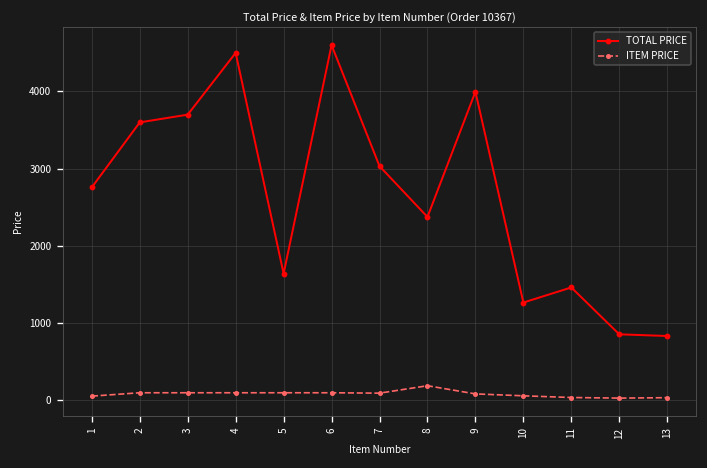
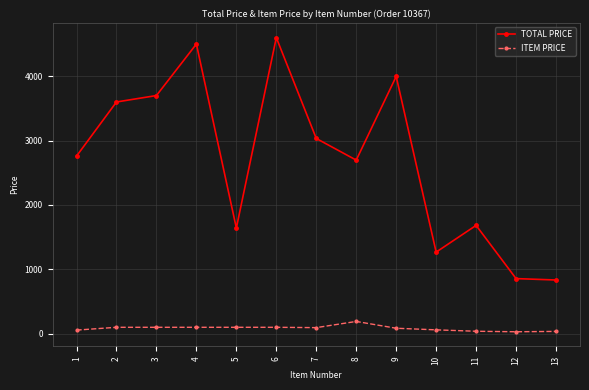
  {
    "TOTAL PRICE": {
      "1": 2800,
      "2": 3600,
      "3": 3700,
      "4": 4500,
      "5": 1600,
      "6": 4600,
      "7": 3000,
-     "8": 2400,
+     "8": 2700,
      "9": 4000,
      "10": 1300,
-     "11": 1500,
+     "11": 1700,
      "12": 900,
      "13": 800
    },
    "ITEM PRICE": {
      "1": 100,
      "2": 100,
      "3": 100,
      "4": 100,
      "5": 100,
      "6": 100,
      "7": 100,
      "8": 200,
      "9": 100,
      "10": 100,
      "11": 0,
      "12": 0,
      "13": 0
    }
  }
